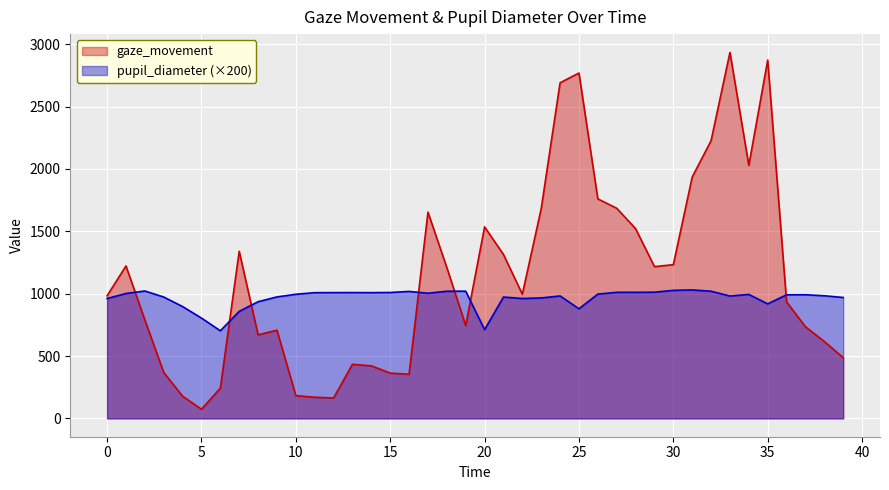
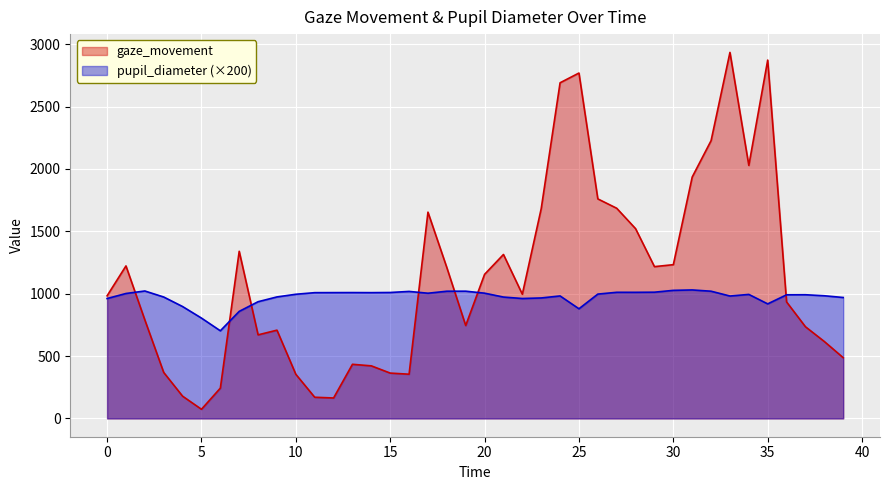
  {
    "gaze_movement": {
      "0": 980,
      "5": 70,
-     "10": 180,
+     "10": 350,
      "15": 360,
-     "20": 1540,
+     "20": 1160,
      "25": 2770,
      "30": 1230,
      "35": 2870
    },
    "pupil_diameter (×200)": {
      "0": 960,
      "5": 800,
      "10": 1000,
      "15": 1010,
-     "20": 710,
+     "20": 1000,
      "25": 880,
      "30": 1030,
      "35": 920
    }
  }
